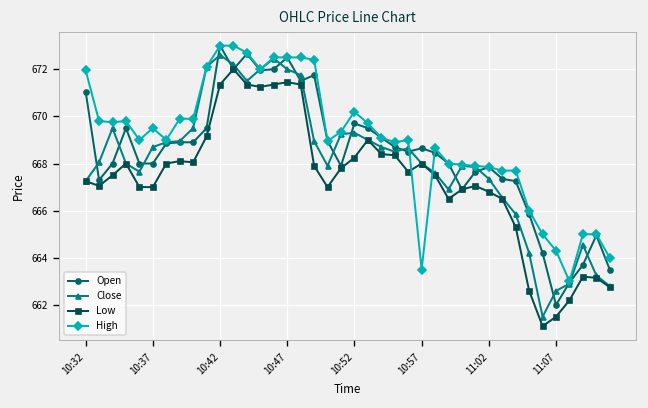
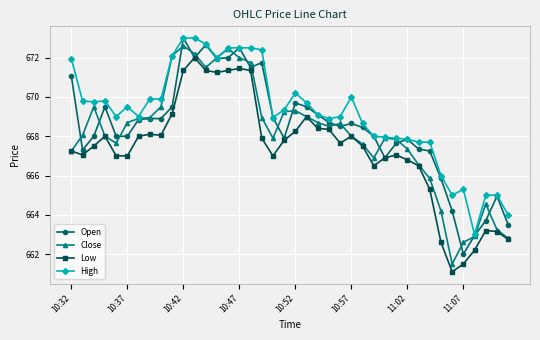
  {
    "High": {
      "10:32": 672.0,
      "10:37": 669.5,
      "10:52": 670.2,
-     "10:57": 663.5,
-     "11:07": 664.3
+     "10:57": 670.0,
+     "11:07": 665.3
    }
  }
